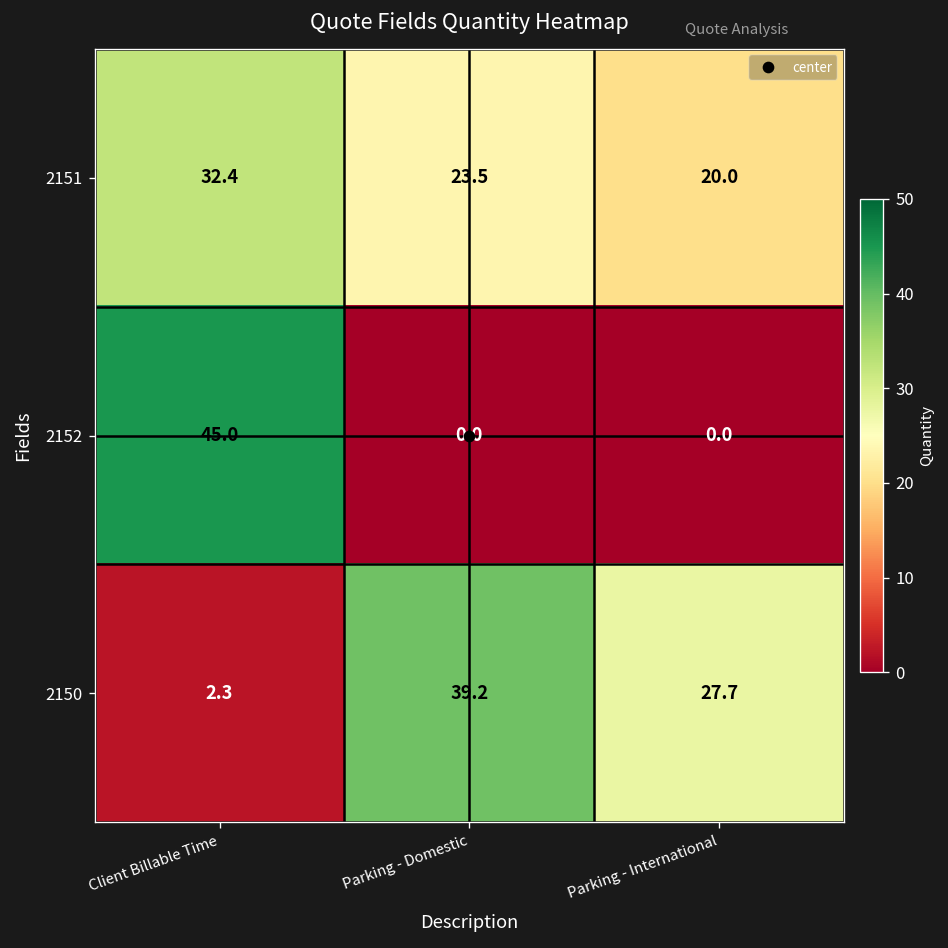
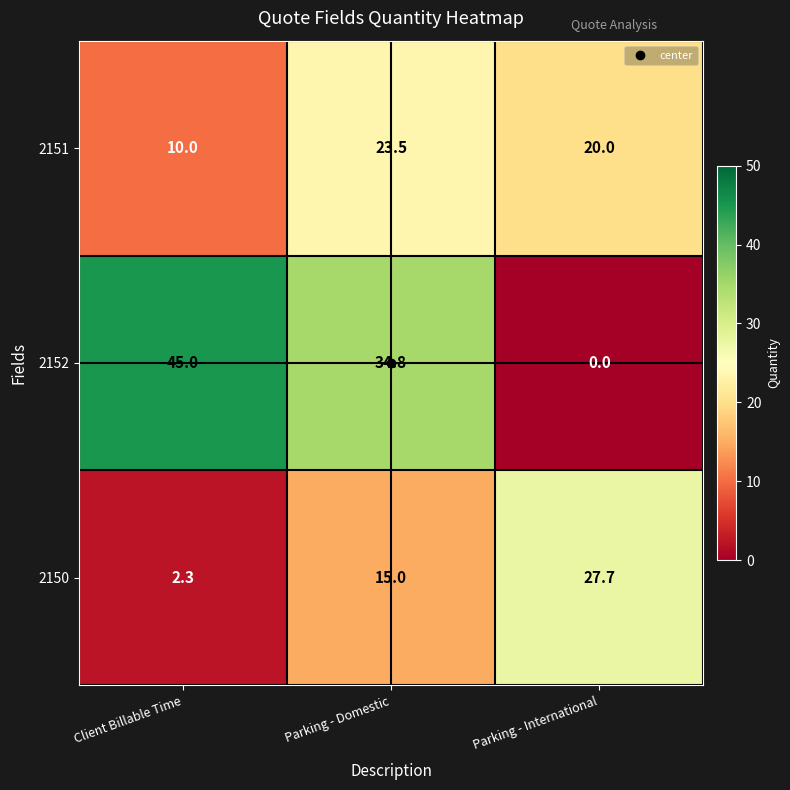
  {
    "2151": {
-     "Client Billable Time": 32.4,
+     "Client Billable Time": 10.0,
      "Parking - Domestic": 23.5,
      "Parking - International": 20.0
    },
    "2152": {
      "Client Billable Time": 45.0,
-     "Parking - Domestic": 0.0,
+     "Parking - Domestic": 34.8,
      "Parking - International": 0.0
    },
    "2150": {
      "Client Billable Time": 2.3,
-     "Parking - Domestic": 39.2,
+     "Parking - Domestic": 15.0,
      "Parking - International": 27.7
    }
  }
